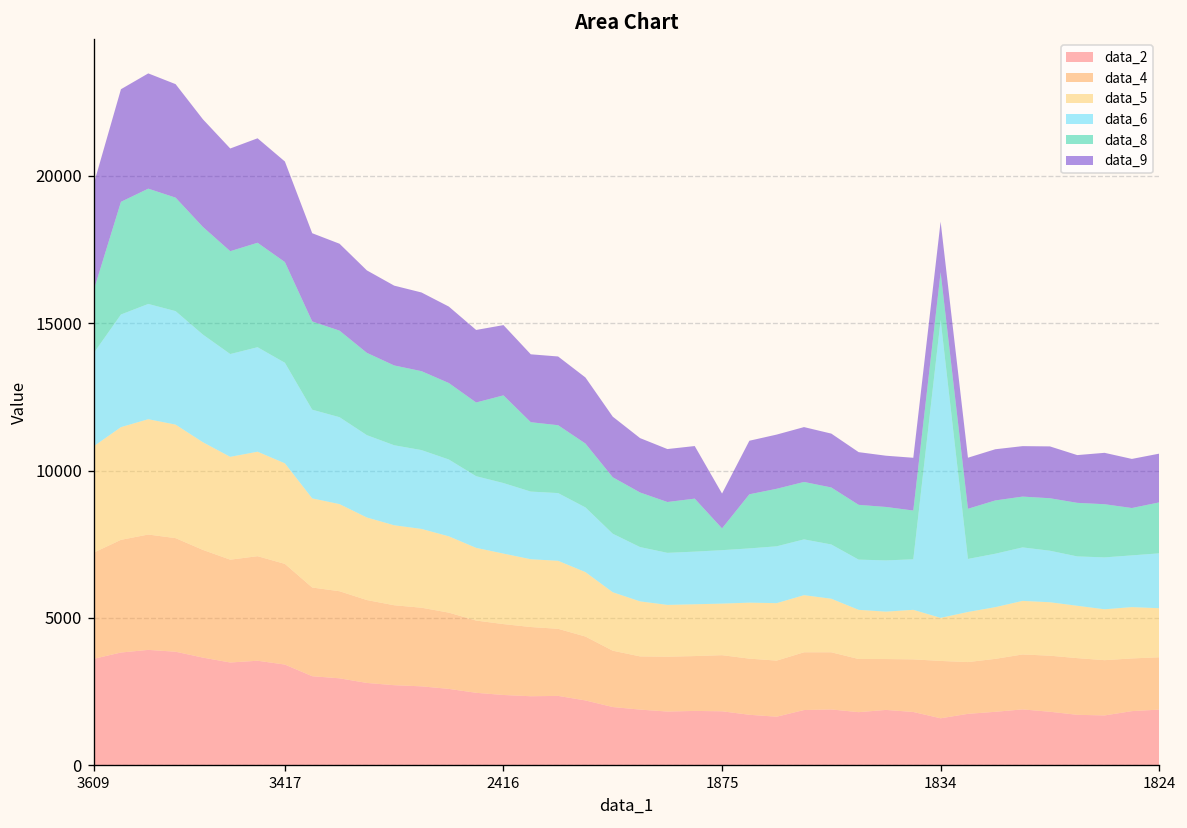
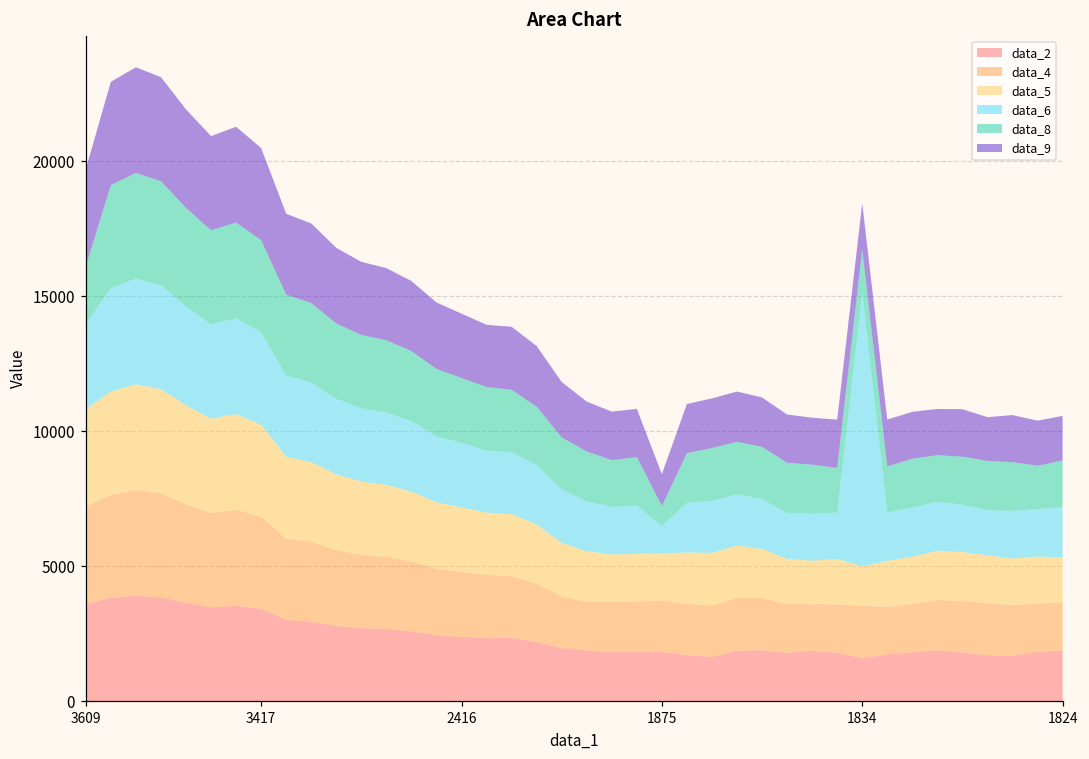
  {
    "data_6": {
      "3609": 3200,
      "3417": 3400,
      "2416": 2400,
-     "1875": 1800,
+     "1875": 1000,
      "1834": 10100,
      "1824": 1900
    },
    "data_8": {
      "3609": 2100,
      "3417": 3400,
-     "2416": 3000,
+     "2416": 2400,
      "1875": 700,
      "1834": 1600,
      "1824": 1700
    },
    "data_9": {
      "3609": 3600,
      "3417": 3400,
      "2416": 2400,
      "1875": 1200,
      "1834": 1700,
      "1824": 1700
    }
  }
